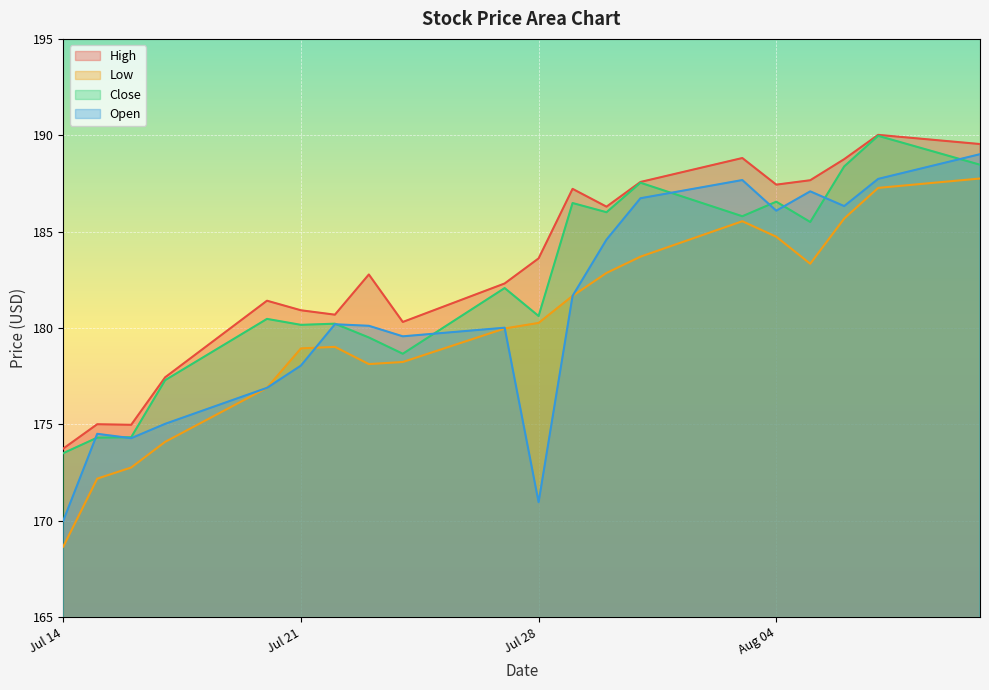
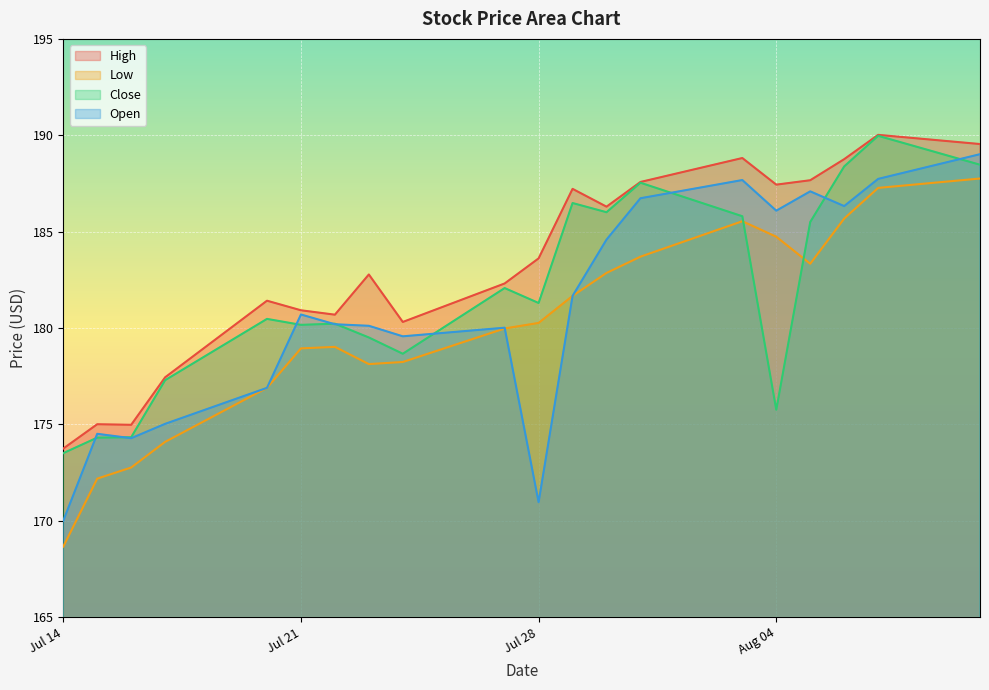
  {
    "Close": {
      "Jul 14": 173.5,
      "Jul 21": 180.2,
-     "Jul 28": 180.6,
-     "Aug 04": 186.6
+     "Jul 28": 181.3,
+     "Aug 04": 175.8
    },
    "Open": {
      "Jul 14": 170.0,
-     "Jul 21": 178.0,
+     "Jul 21": 180.7,
      "Jul 28": 171.0,
      "Aug 04": 186.1
    }
  }
